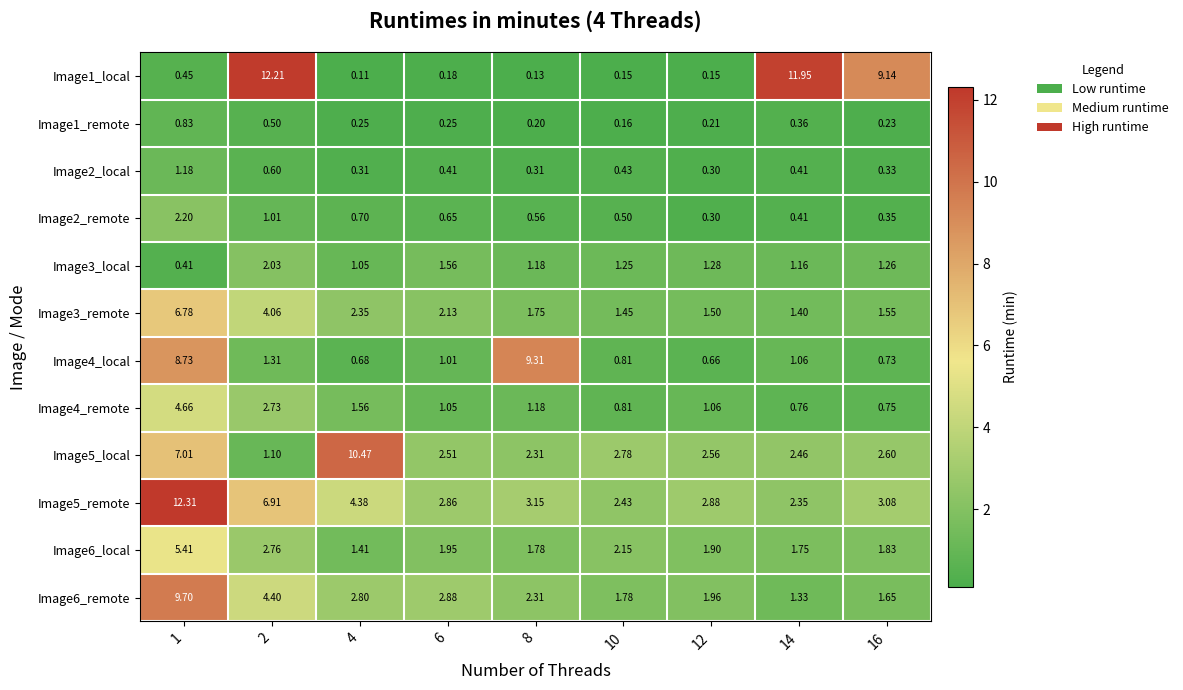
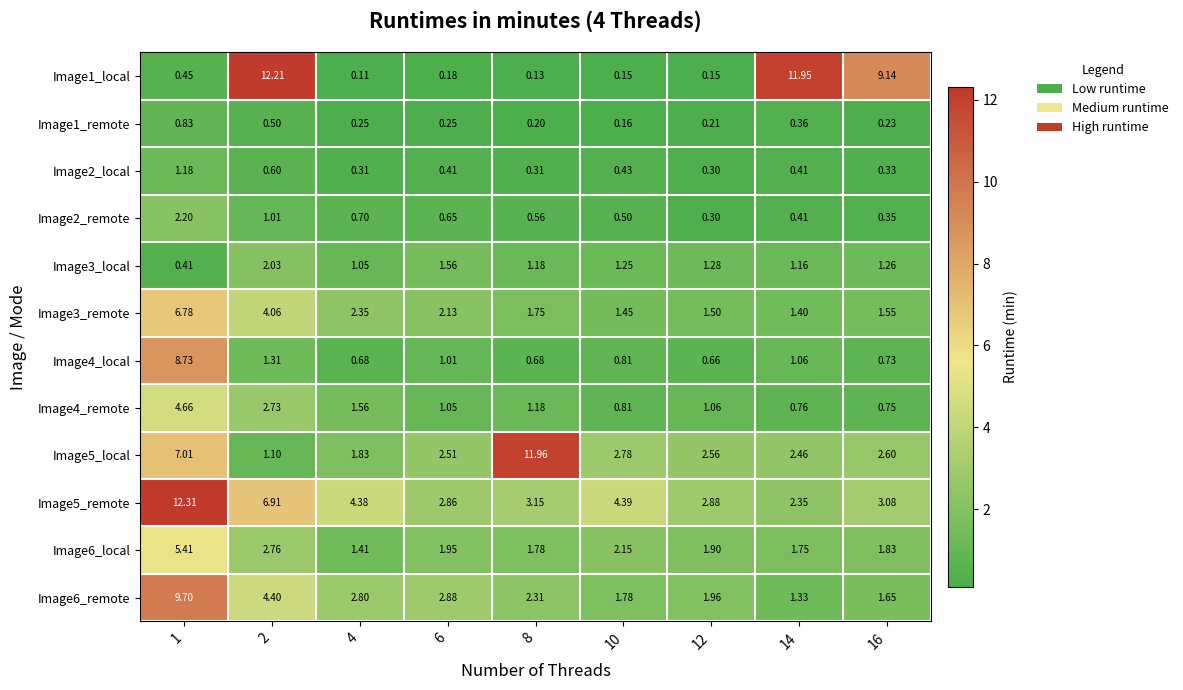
  {
    "Image1_local": {
      "1": 0.45,
      "2": 12.21,
      "4": 0.11,
      "6": 0.18,
      "8": 0.13,
      "10": 0.15,
      "12": 0.15,
      "14": 11.95,
      "16": 9.14
    },
    "Image1_remote": {
      "1": 0.83,
      "2": 0.50,
      "4": 0.25,
      "6": 0.25,
      "8": 0.20,
      "10": 0.16,
      "12": 0.21,
      "14": 0.36,
      "16": 0.23
    },
    "Image2_local": {
      "1": 1.18,
      "2": 0.60,
      "4": 0.31,
      "6": 0.41,
      "8": 0.31,
      "10": 0.43,
      "12": 0.30,
      "14": 0.41,
      "16": 0.33
    },
    "Image2_remote": {
      "1": 2.20,
      "2": 1.01,
      "4": 0.70,
      "6": 0.65,
      "8": 0.56,
      "10": 0.50,
      "12": 0.30,
      "14": 0.41,
      "16": 0.35
    },
    "Image3_local": {
      "1": 0.41,
      "2": 2.03,
      "4": 1.05,
      "6": 1.56,
      "8": 1.18,
      "10": 1.25,
      "12": 1.28,
      "14": 1.16,
      "16": 1.26
    },
    "Image3_remote": {
      "1": 6.78,
      "2": 4.06,
      "4": 2.35,
      "6": 2.13,
      "8": 1.75,
      "10": 1.45,
      "12": 1.50,
      "14": 1.40,
      "16": 1.55
    },
    "Image4_local": {
      "1": 8.73,
      "2": 1.31,
      "4": 0.68,
      "6": 1.01,
-     "8": 9.31,
+     "8": 0.68,
      "10": 0.81,
      "12": 0.66,
      "14": 1.06,
      "16": 0.73
    },
    "Image4_remote": {
      "1": 4.66,
      "2": 2.73,
      "4": 1.56,
      "6": 1.05,
      "8": 1.18,
      "10": 0.81,
      "12": 1.06,
      "14": 0.76,
      "16": 0.75
    },
    "Image5_local": {
      "1": 7.01,
      "2": 1.10,
-     "4": 10.47,
+     "4": 1.83,
      "6": 2.51,
-     "8": 2.31,
+     "8": 11.96,
      "10": 2.78,
      "12": 2.56,
      "14": 2.46,
      "16": 2.60
    },
    "Image5_remote": {
      "1": 12.31,
      "2": 6.91,
      "4": 4.38,
      "6": 2.86,
      "8": 3.15,
-     "10": 2.43,
+     "10": 4.39,
      "12": 2.88,
      "14": 2.35,
      "16": 3.08
    },
    "Image6_local": {
      "1": 5.41,
      "2": 2.76,
      "4": 1.41,
      "6": 1.95,
      "8": 1.78,
      "10": 2.15,
      "12": 1.90,
      "14": 1.75,
      "16": 1.83
    },
    "Image6_remote": {
      "1": 9.70,
      "2": 4.40,
      "4": 2.80,
      "6": 2.88,
      "8": 2.31,
      "10": 1.78,
      "12": 1.96,
      "14": 1.33,
      "16": 1.65
    }
  }
